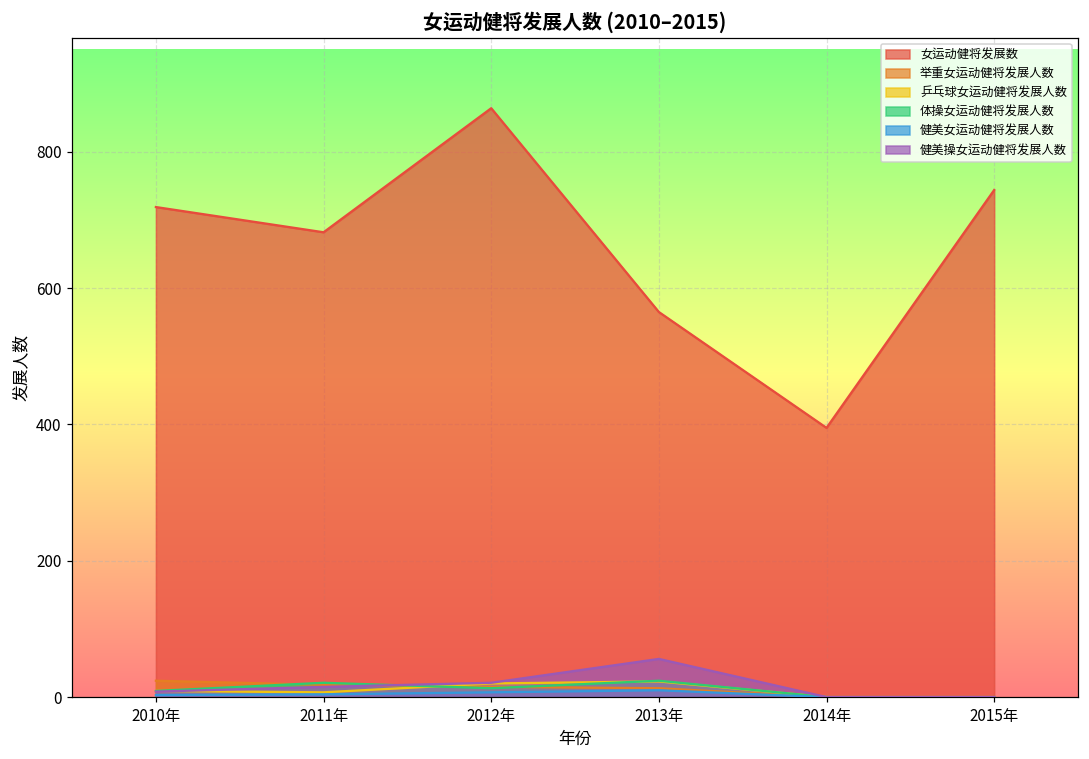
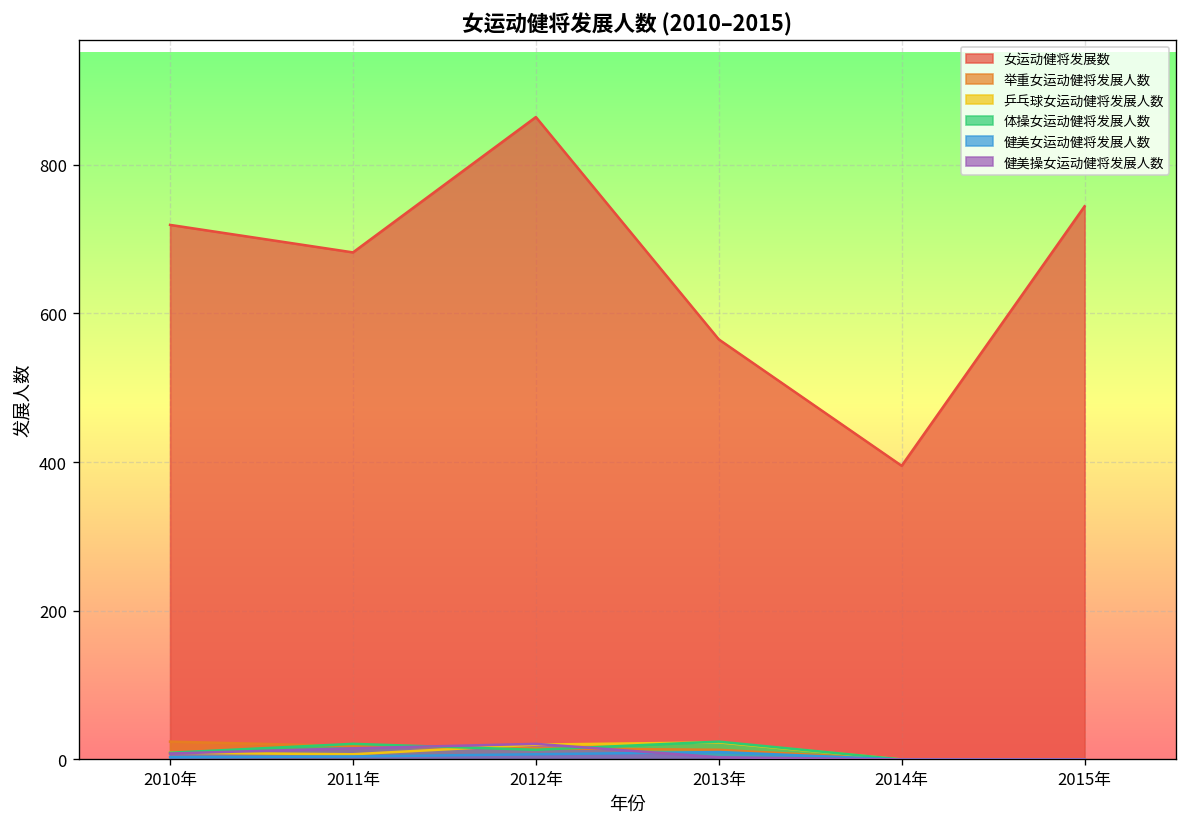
  {
    "健美女运动健将发展人数": {
      "2010年": 0,
      "2012年": 10
    },
    "健美操女运动健将发展人数": {
-     "2013年": 60
+     "2013年": 0
    }
  }
